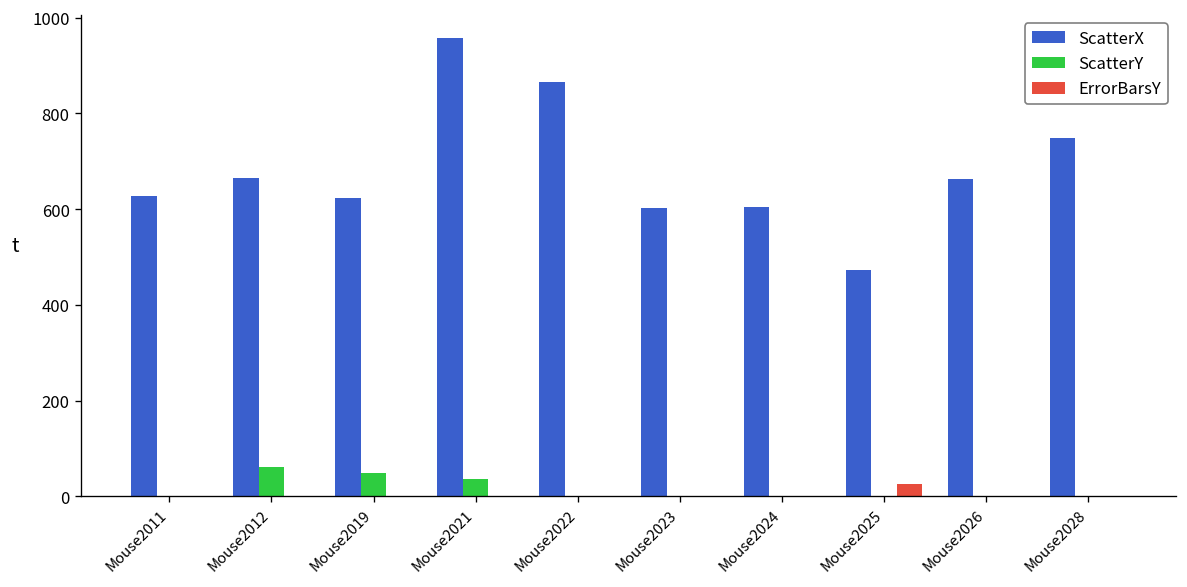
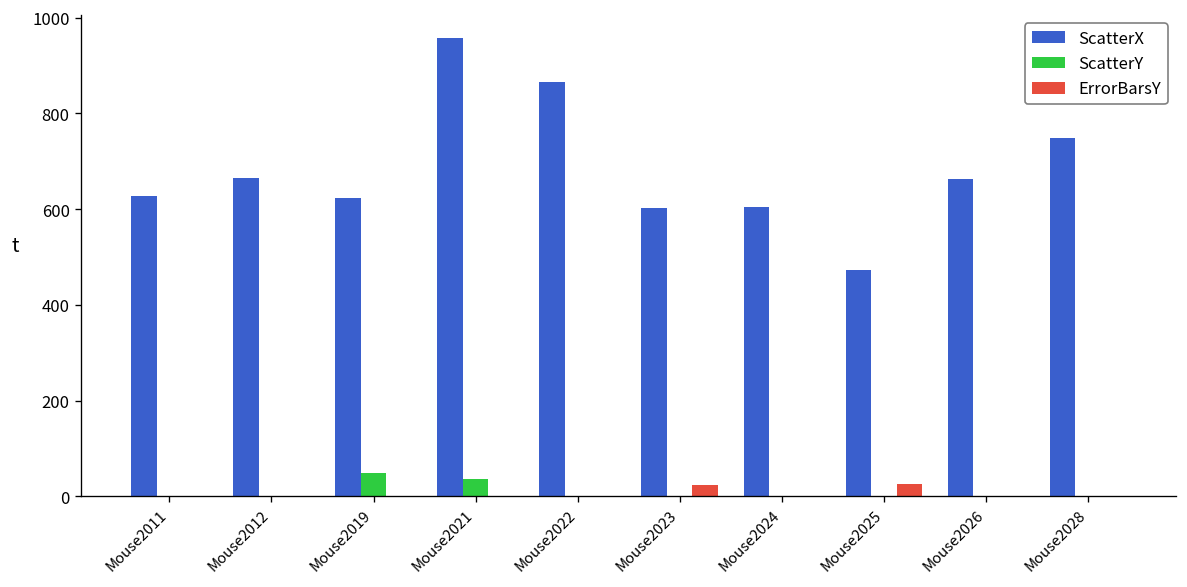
  {
    "ScatterX": {
      "Mouse2011": 630,
      "Mouse2012": 670,
      "Mouse2019": 620,
      "Mouse2021": 960,
      "Mouse2022": 860,
      "Mouse2023": 600,
      "Mouse2024": 600,
      "Mouse2025": 470,
      "Mouse2026": 660,
      "Mouse2028": 750
    },
    "ScatterY": {
-     "Mouse2012": 60,
+     "Mouse2012": 0,
      "Mouse2019": 50,
      "Mouse2021": 40
    },
    "ErrorBarsY": {
-     "Mouse2023": 0,
+     "Mouse2023": 20,
      "Mouse2025": 30
    }
  }
